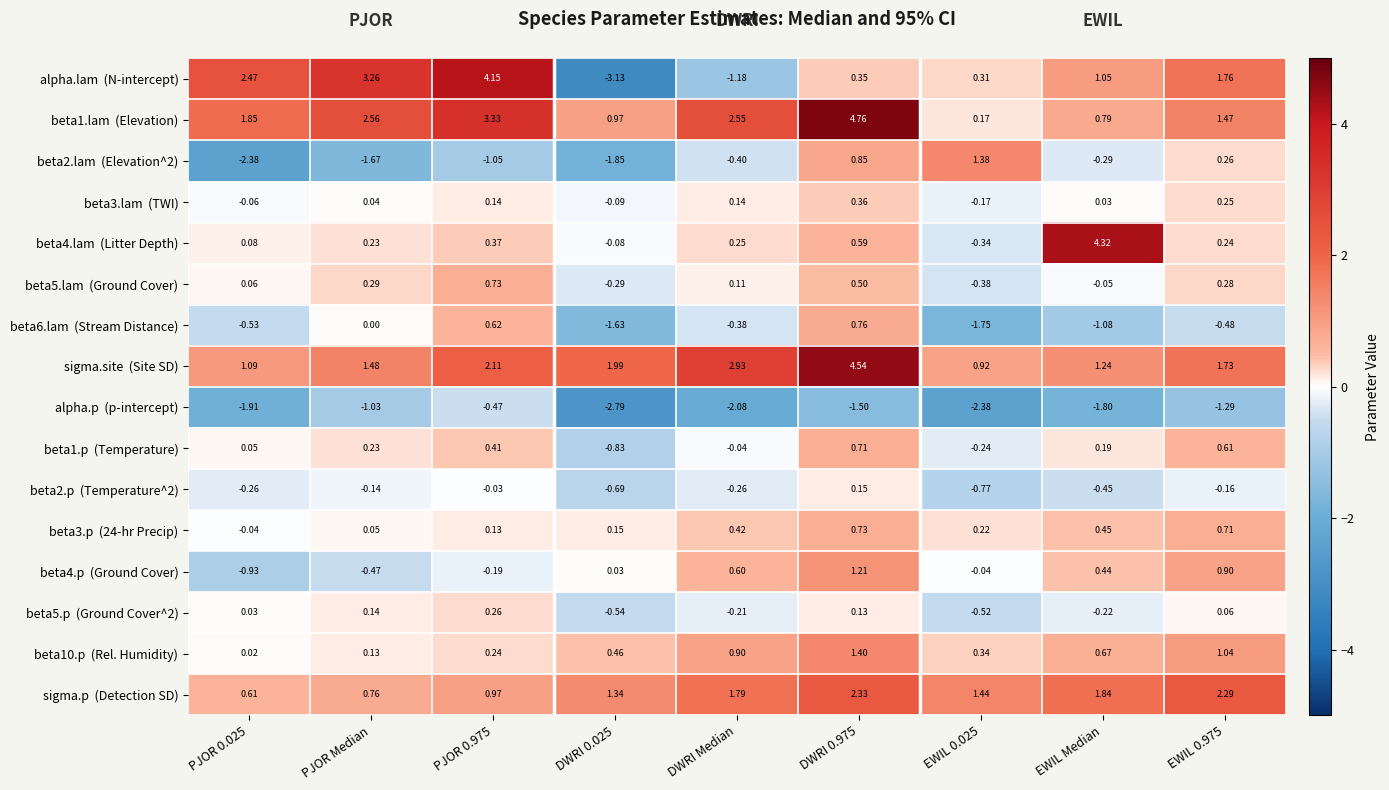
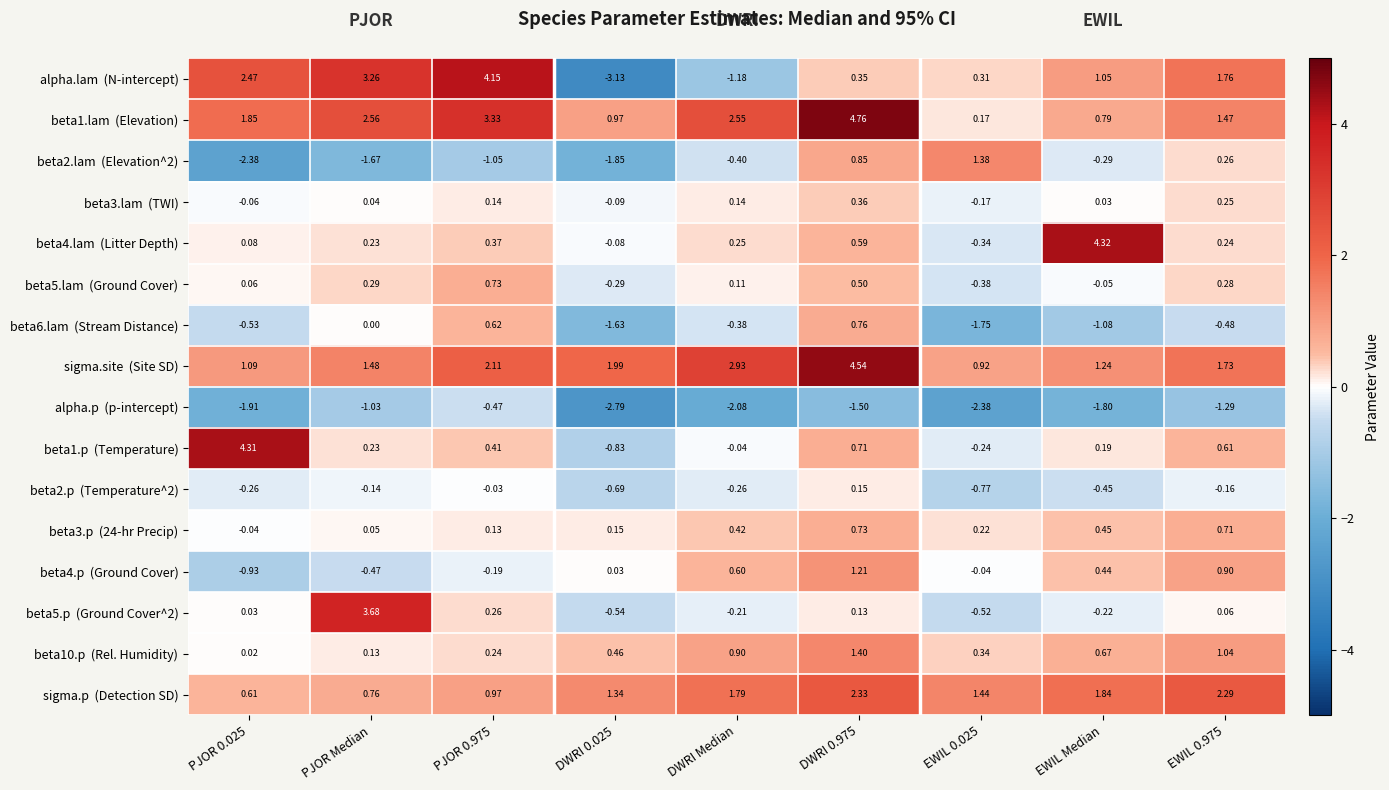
  {
    "alpha.lam (N-intercept)": {
      "PJOR 0.025": 2.47,
      "PJOR Median": 3.26,
      "PJOR 0.975": 4.15,
      "DWRI 0.025": -3.13,
      "DWRI Median": -1.18,
      "DWRI 0.975": 0.35,
      "EWIL 0.025": 0.31,
      "EWIL Median": 1.05,
      "EWIL 0.975": 1.76
    },
    "beta1.lam (Elevation)": {
      "PJOR 0.025": 1.85,
      "PJOR Median": 2.56,
      "PJOR 0.975": 3.33,
      "DWRI 0.025": 0.97,
      "DWRI Median": 2.55,
      "DWRI 0.975": 4.76,
      "EWIL 0.025": 0.17,
      "EWIL Median": 0.79,
      "EWIL 0.975": 1.47
    },
    "beta2.lam (Elevation^2)": {
      "PJOR 0.025": -2.38,
      "PJOR Median": -1.67,
      "PJOR 0.975": -1.05,
      "DWRI 0.025": -1.85,
      "DWRI Median": -0.40,
      "DWRI 0.975": 0.85,
      "EWIL 0.025": 1.38,
      "EWIL Median": -0.29,
      "EWIL 0.975": 0.26
    },
    "beta3.lam (TWI)": {
      "PJOR 0.025": -0.06,
      "PJOR Median": 0.04,
      "PJOR 0.975": 0.14,
      "DWRI 0.025": -0.09,
      "DWRI Median": 0.14,
      "DWRI 0.975": 0.36,
      "EWIL 0.025": -0.17,
      "EWIL Median": 0.03,
      "EWIL 0.975": 0.25
    },
    "beta4.lam (Litter Depth)": {
      "PJOR 0.025": 0.08,
      "PJOR Median": 0.23,
      "PJOR 0.975": 0.37,
      "DWRI 0.025": -0.08,
      "DWRI Median": 0.25,
      "DWRI 0.975": 0.59,
      "EWIL 0.025": -0.34,
      "EWIL Median": 4.32,
      "EWIL 0.975": 0.24
    },
    "beta5.lam (Ground Cover)": {
      "PJOR 0.025": 0.06,
      "PJOR Median": 0.29,
      "PJOR 0.975": 0.73,
      "DWRI 0.025": -0.29,
      "DWRI Median": 0.11,
      "DWRI 0.975": 0.50,
      "EWIL 0.025": -0.38,
      "EWIL Median": -0.05,
      "EWIL 0.975": 0.28
    },
    "beta6.lam (Stream Distance)": {
      "PJOR 0.025": -0.53,
      "PJOR Median": 0.00,
      "PJOR 0.975": 0.62,
      "DWRI 0.025": -1.63,
      "DWRI Median": -0.38,
      "DWRI 0.975": 0.76,
      "EWIL 0.025": -1.75,
      "EWIL Median": -1.08,
      "EWIL 0.975": -0.48
    },
    "sigma.site (Site SD)": {
      "PJOR 0.025": 1.09,
      "PJOR Median": 1.48,
      "PJOR 0.975": 2.11,
      "DWRI 0.025": 1.99,
      "DWRI Median": 2.93,
      "DWRI 0.975": 4.54,
      "EWIL 0.025": 0.92,
      "EWIL Median": 1.24,
      "EWIL 0.975": 1.73
    },
    "alpha.p (p-intercept)": {
      "PJOR 0.025": -1.91,
      "PJOR Median": -1.03,
      "PJOR 0.975": -0.47,
      "DWRI 0.025": -2.79,
      "DWRI Median": -2.08,
      "DWRI 0.975": -1.50,
      "EWIL 0.025": -2.38,
      "EWIL Median": -1.80,
      "EWIL 0.975": -1.29
    },
    "beta1.p (Temperature)": {
-     "PJOR 0.025": 0.05,
+     "PJOR 0.025": 4.31,
      "PJOR Median": 0.23,
      "PJOR 0.975": 0.41,
      "DWRI 0.025": -0.83,
      "DWRI Median": -0.04,
      "DWRI 0.975": 0.71,
      "EWIL 0.025": -0.24,
      "EWIL Median": 0.19,
      "EWIL 0.975": 0.61
    },
    "beta2.p (Temperature^2)": {
      "PJOR 0.025": -0.26,
      "PJOR Median": -0.14,
      "PJOR 0.975": -0.03,
      "DWRI 0.025": -0.69,
      "DWRI Median": -0.26,
      "DWRI 0.975": 0.15,
      "EWIL 0.025": -0.77,
      "EWIL Median": -0.45,
      "EWIL 0.975": -0.16
    },
    "beta3.p (24-hr Precip)": {
      "PJOR 0.025": -0.04,
      "PJOR Median": 0.05,
      "PJOR 0.975": 0.13,
      "DWRI 0.025": 0.15,
      "DWRI Median": 0.42,
      "DWRI 0.975": 0.73,
      "EWIL 0.025": 0.22,
      "EWIL Median": 0.45,
      "EWIL 0.975": 0.71
    },
    "beta4.p (Ground Cover)": {
      "PJOR 0.025": -0.93,
      "PJOR Median": -0.47,
      "PJOR 0.975": -0.19,
      "DWRI 0.025": 0.03,
      "DWRI Median": 0.60,
      "DWRI 0.975": 1.21,
      "EWIL 0.025": -0.04,
      "EWIL Median": 0.44,
      "EWIL 0.975": 0.90
    },
    "beta5.p (Ground Cover^2)": {
      "PJOR 0.025": 0.03,
-     "PJOR Median": 0.14,
+     "PJOR Median": 3.68,
      "PJOR 0.975": 0.26,
      "DWRI 0.025": -0.54,
      "DWRI Median": -0.21,
      "DWRI 0.975": 0.13,
      "EWIL 0.025": -0.52,
      "EWIL Median": -0.22,
      "EWIL 0.975": 0.06
    },
    "beta10.p (Rel. Humidity)": {
      "PJOR 0.025": 0.02,
      "PJOR Median": 0.13,
      "PJOR 0.975": 0.24,
      "DWRI 0.025": 0.46,
      "DWRI Median": 0.90,
      "DWRI 0.975": 1.40,
      "EWIL 0.025": 0.34,
      "EWIL Median": 0.67,
      "EWIL 0.975": 1.04
    },
    "sigma.p (Detection SD)": {
      "PJOR 0.025": 0.61,
      "PJOR Median": 0.76,
      "PJOR 0.975": 0.97,
      "DWRI 0.025": 1.34,
      "DWRI Median": 1.79,
      "DWRI 0.975": 2.33,
      "EWIL 0.025": 1.44,
      "EWIL Median": 1.84,
      "EWIL 0.975": 2.29
    }
  }
